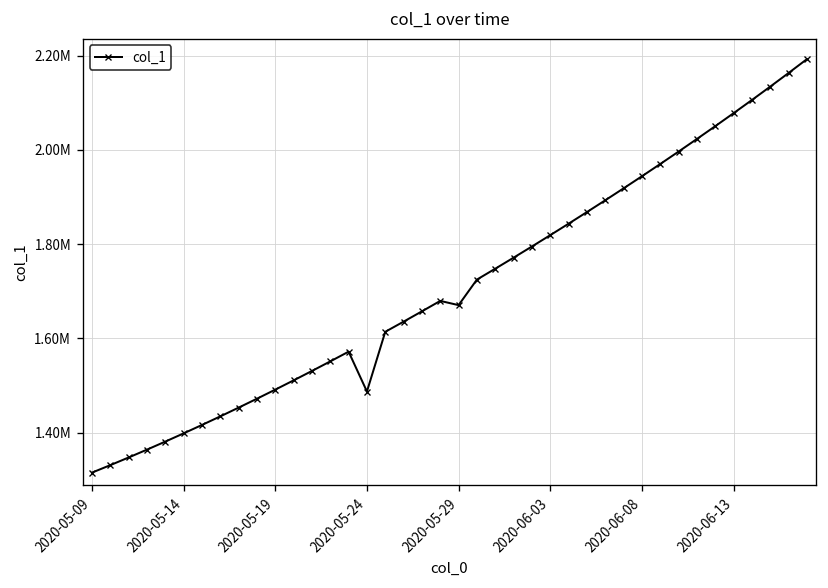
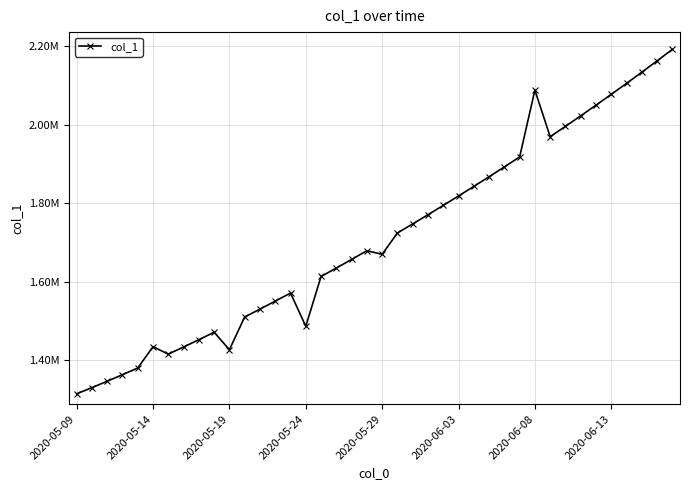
  {
    "2020-05-09": 1320000,
-   "2020-05-14": 1400000,
-   "2020-05-19": 1490000,
+   "2020-05-14": 1440000,
+   "2020-05-19": 1430000,
    "2020-05-24": 1490000,
    "2020-05-29": 1670000,
    "2020-06-03": 1820000,
-   "2020-06-08": 1940000,
+   "2020-06-08": 2090000,
    "2020-06-13": 2080000
  }
